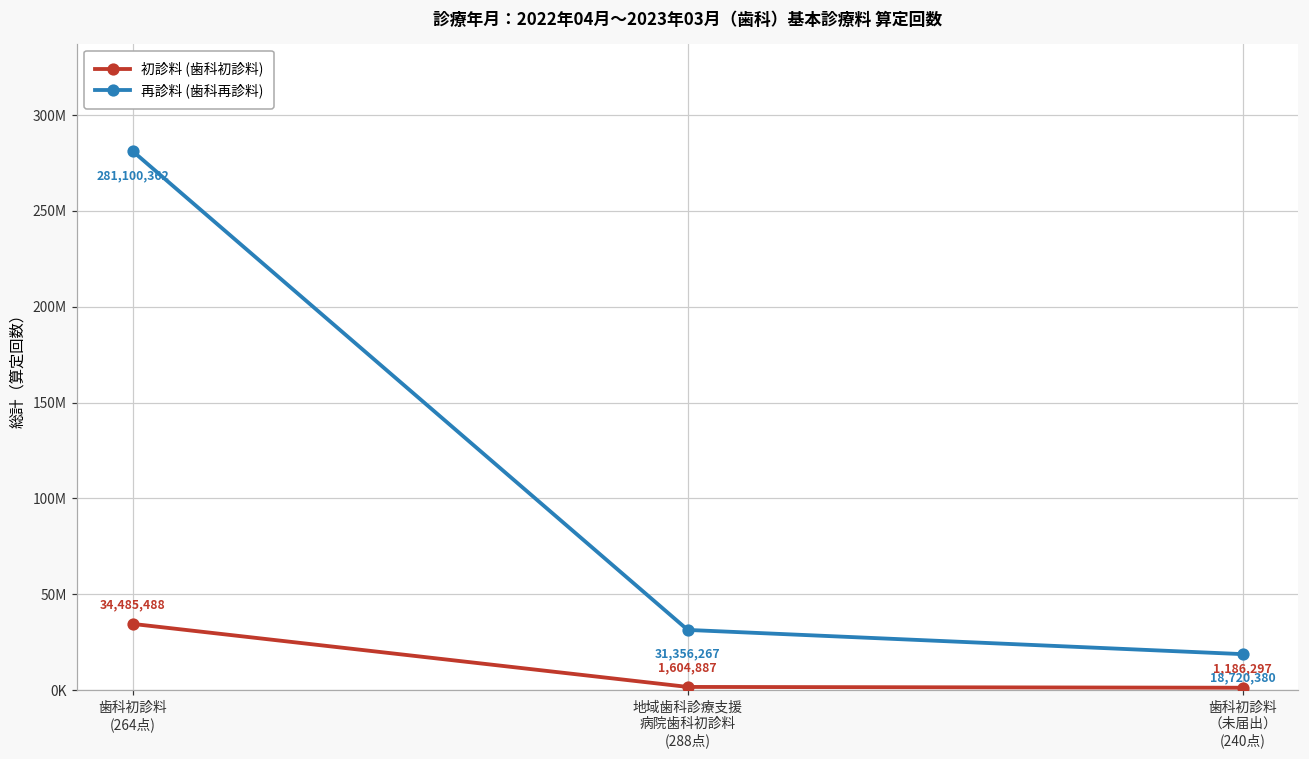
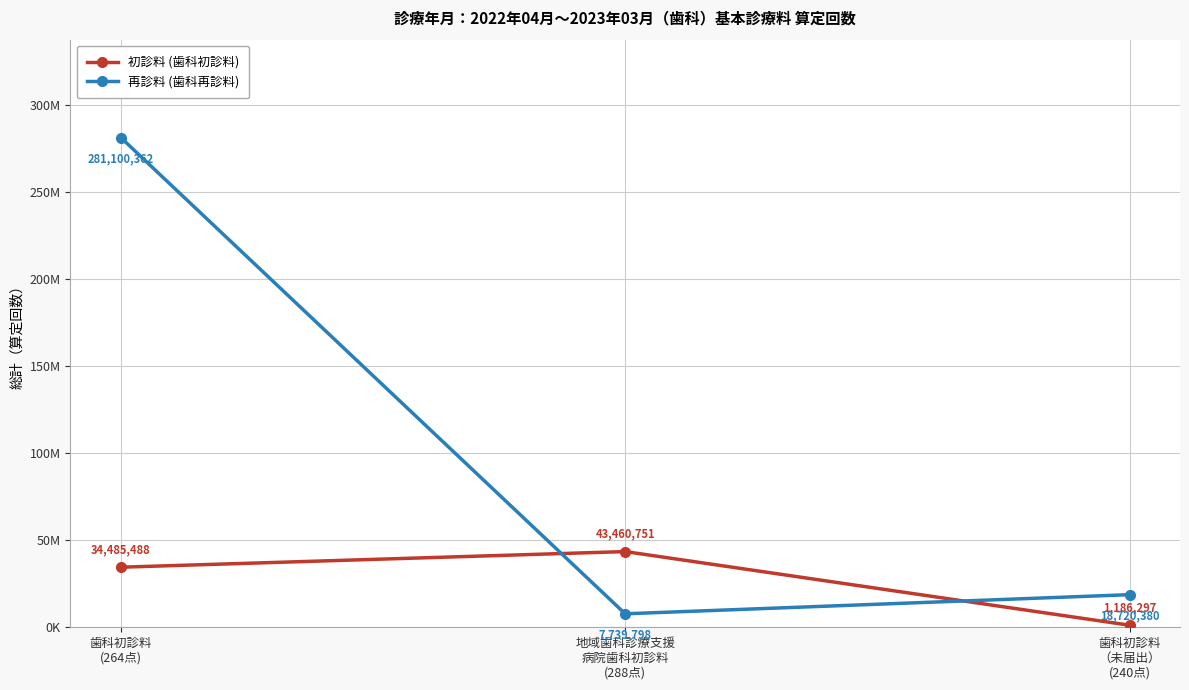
  {
    "初診料 (歯科初診料)": {
      "歯科初診料 (264点)": "34,485,488",
-     "地域歯科診療支援 病院歯科初診料 (288点)": "1,604,887"
+     "地域歯科診療支援 病院歯科初診料 (288点)": "43,460,751"
    },
    "再診料 (歯科再診料)": {
      "歯科初診料 (264点)": "281,100,362",
-     "地域歯科診療支援 病院歯科初診料 (288点)": "31,356,267"
+     "地域歯科診療支援 病院歯科初診料 (288点)": "7,739,798"
    }
  }
